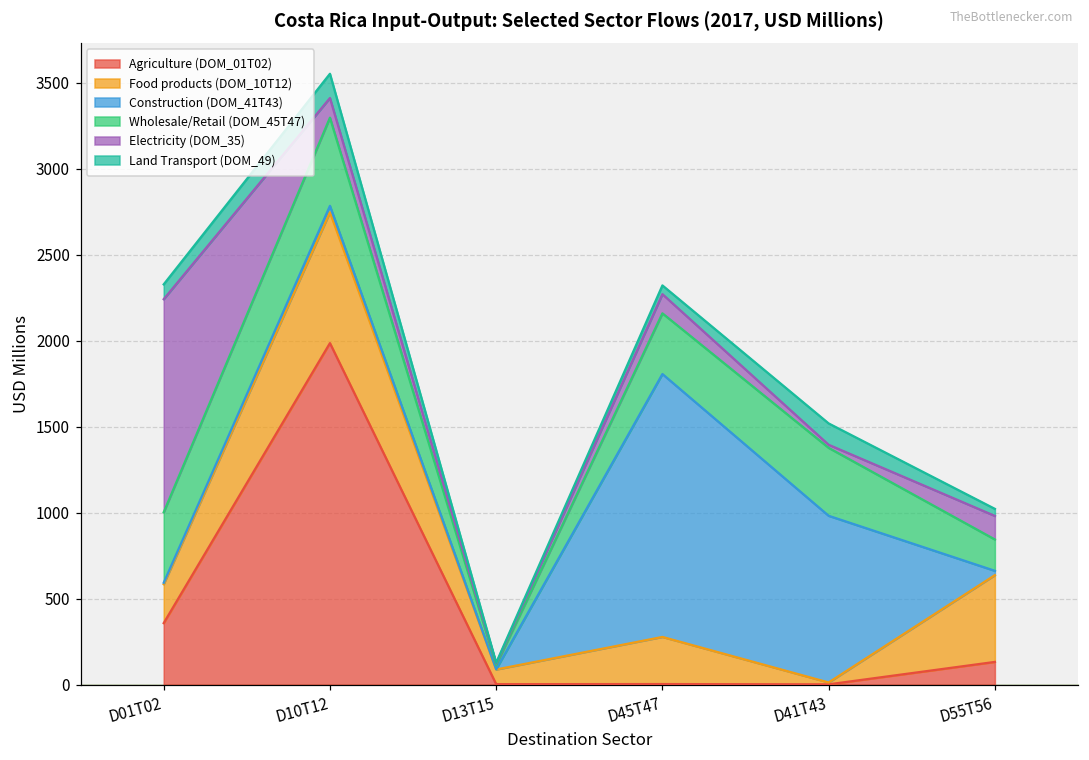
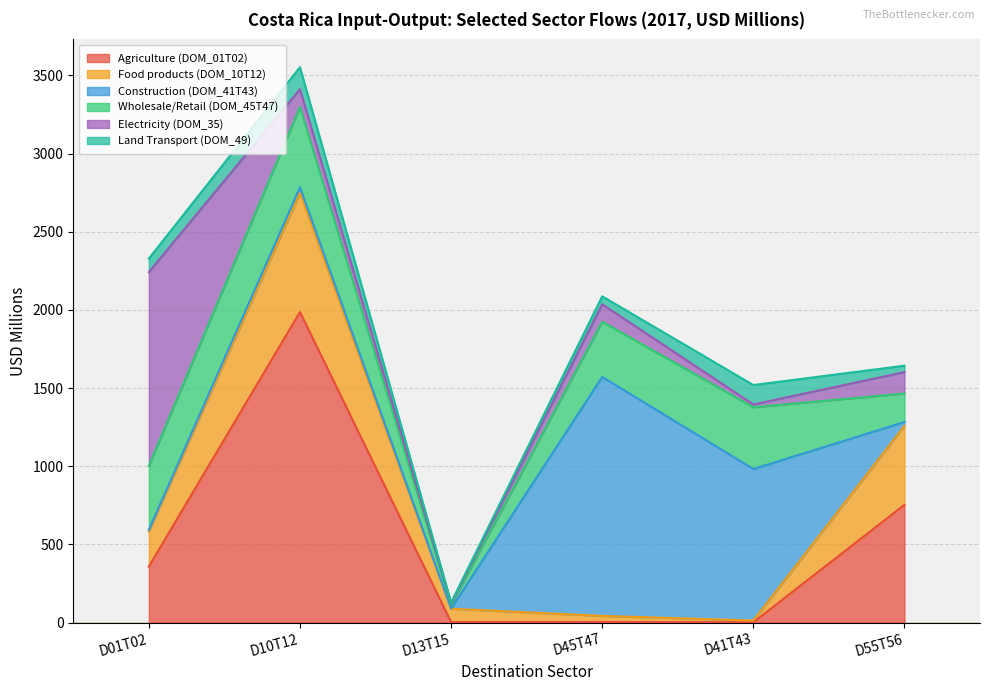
  {
    "Agriculture (DOM_01T02)": {
      "D01T02": 360,
      "D10T12": 1990,
      "D13T15": 0,
      "D45T47": 0,
-     "D55T56": 130
+     "D55T56": 750
    },
    "Food products (DOM_10T12)": {
      "D10T12": 760,
-     "D45T47": 270,
+     "D45T47": 40,
      "D55T56": 500
    },
    "Construction (DOM_41T43)": {
      "D10T12": 40,
      "D45T47": 1530,
      "D41T43": 970,
      "D55T56": 30
    },
    "Electricity (DOM_35)": {
      "D01T02": 1240,
      "D10T12": 110,
      "D45T47": 110,
      "D41T43": 20,
      "D55T56": 140
    }
  }
